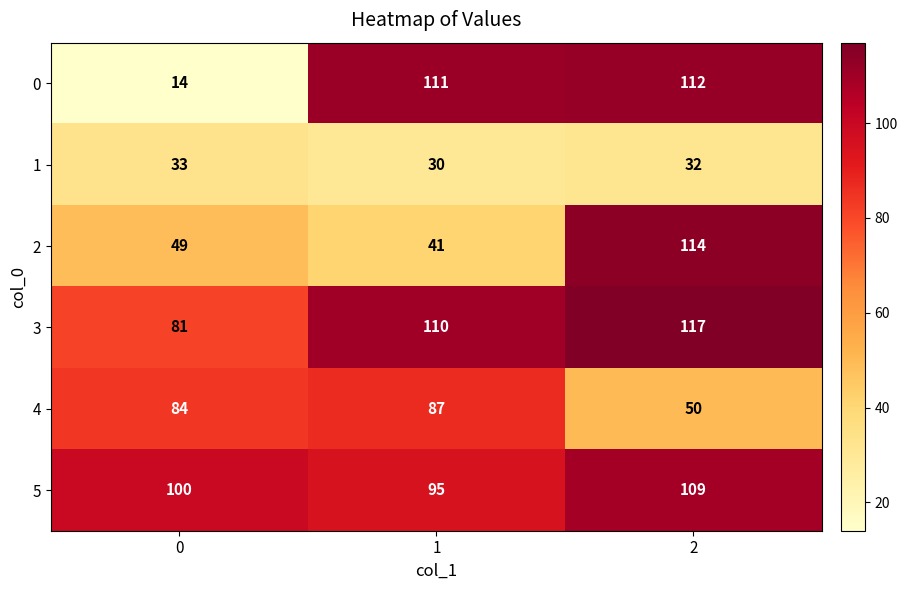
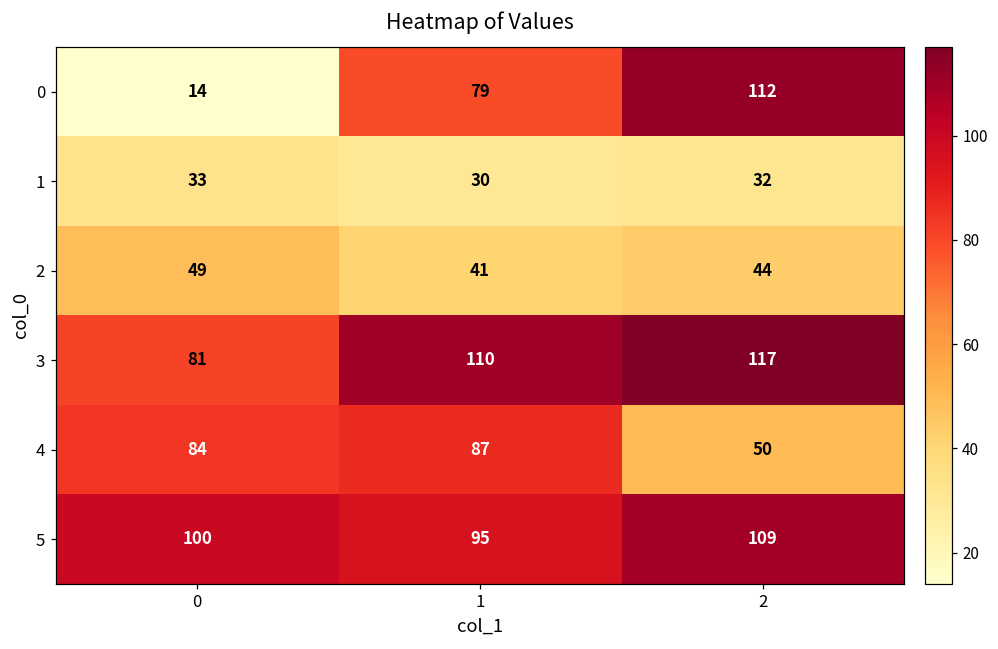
  {
    "0": {
      "0": 14,
-     "1": 111,
+     "1": 79,
      "2": 112
    },
    "1": {
      "0": 33,
      "1": 30,
      "2": 32
    },
    "2": {
      "0": 49,
      "1": 41,
-     "2": 114
+     "2": 44
    },
    "3": {
      "0": 81,
      "1": 110,
      "2": 117
    },
    "4": {
      "0": 84,
      "1": 87,
      "2": 50
    },
    "5": {
      "0": 100,
      "1": 95,
      "2": 109
    }
  }
